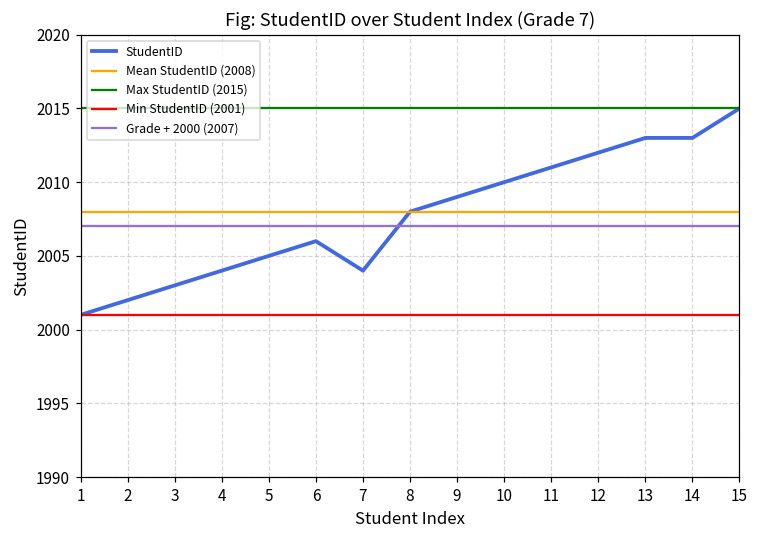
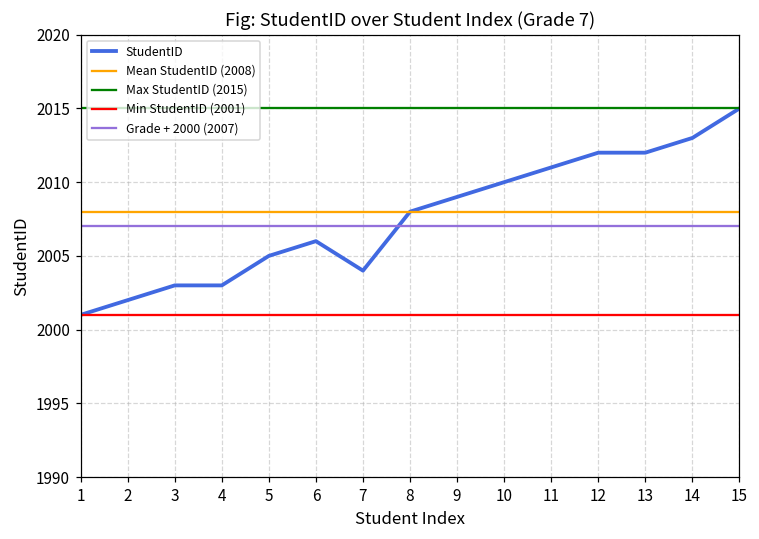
  {
    "StudentID": {
      "2": 2002,
      "3": 2003,
-     "4": 2004,
+     "4": 2003,
      "5": 2005,
      "6": 2006,
      "7": 2004,
      "9": 2009,
      "10": 2010,
      "11": 2011,
      "12": 2012,
-     "13": 2013,
+     "13": 2012,
      "14": 2013
    },
    "Mean StudentID (2008)": {
      "1": 2008,
      "2": 2008,
      "3": 2008,
      "4": 2008,
      "5": 2008,
      "6": 2008,
      "7": 2008,
      "9": 2008,
      "10": 2008,
      "11": 2008,
      "12": 2008,
      "13": 2008,
      "14": 2008,
      "15": 2008
    },
    "Max StudentID (2015)": {
      "1": 2015,
      "5": 2015,
      "6": 2015,
      "7": 2015,
      "8": 2015,
      "9": 2015,
      "10": 2015,
      "11": 2015,
      "12": 2015,
      "13": 2015,
      "14": 2015
    },
    "Min StudentID (2001)": {
      "2": 2001,
      "3": 2001,
      "4": 2001,
      "5": 2001,
      "6": 2001,
      "7": 2001,
      "8": 2001,
      "9": 2001,
      "10": 2001,
      "11": 2001,
      "12": 2001,
      "13": 2001,
      "14": 2001,
      "15": 2001
    },
    "Grade + 2000 (2007)": {
      "1": 2007,
      "2": 2007,
      "3": 2007,
      "4": 2007,
      "5": 2007,
      "6": 2007,
      "7": 2007,
      "8": 2007,
      "9": 2007,
      "10": 2007,
      "11": 2007,
      "12": 2007,
      "13": 2007,
      "14": 2007,
      "15": 2007
    }
  }
